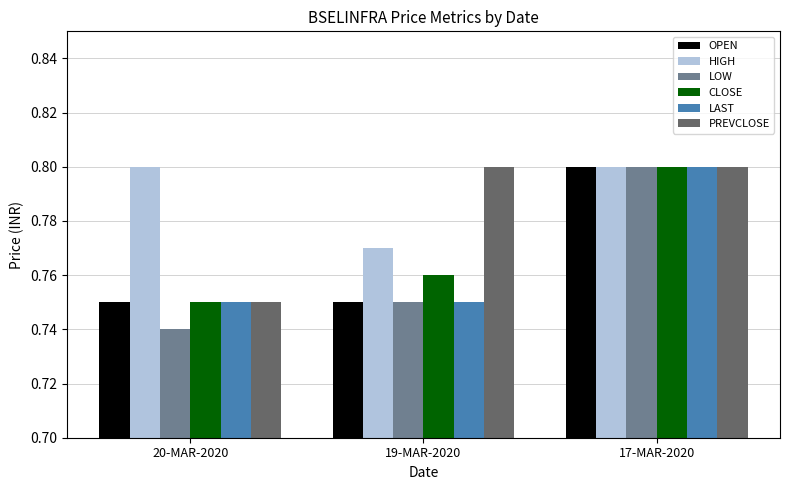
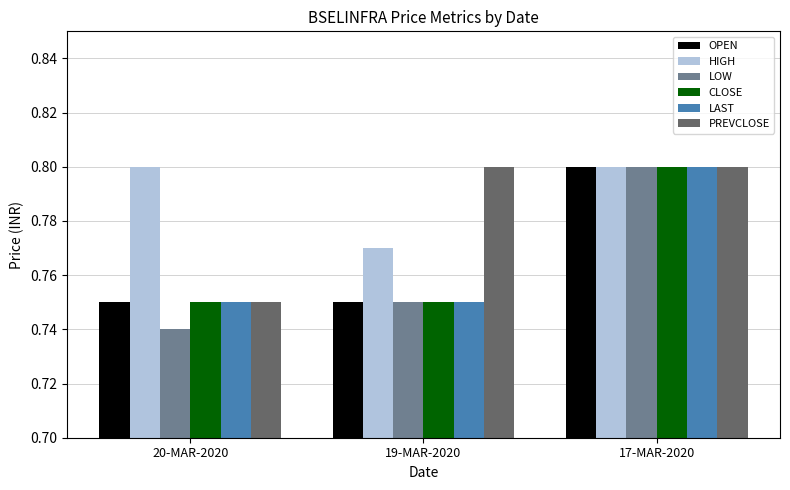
  {
    "OPEN": {
      "20-MAR-2020": 0.75,
      "19-MAR-2020": 0.75,
      "17-MAR-2020": 0.80
    },
    "HIGH": {
      "20-MAR-2020": 0.80,
      "19-MAR-2020": 0.77,
      "17-MAR-2020": 0.80
    },
    "CLOSE": {
      "20-MAR-2020": 0.75,
-     "19-MAR-2020": 0.76,
+     "19-MAR-2020": 0.75,
      "17-MAR-2020": 0.80
    }
  }
